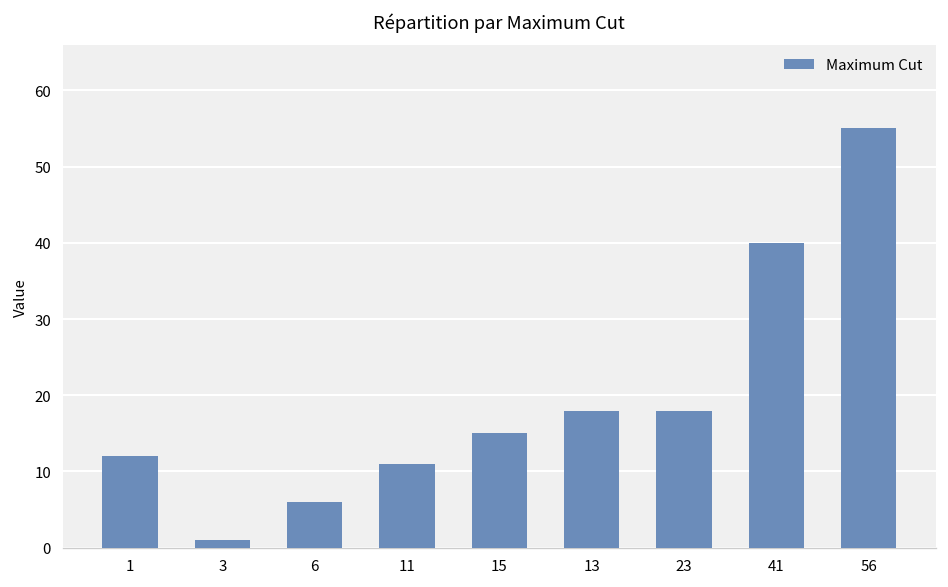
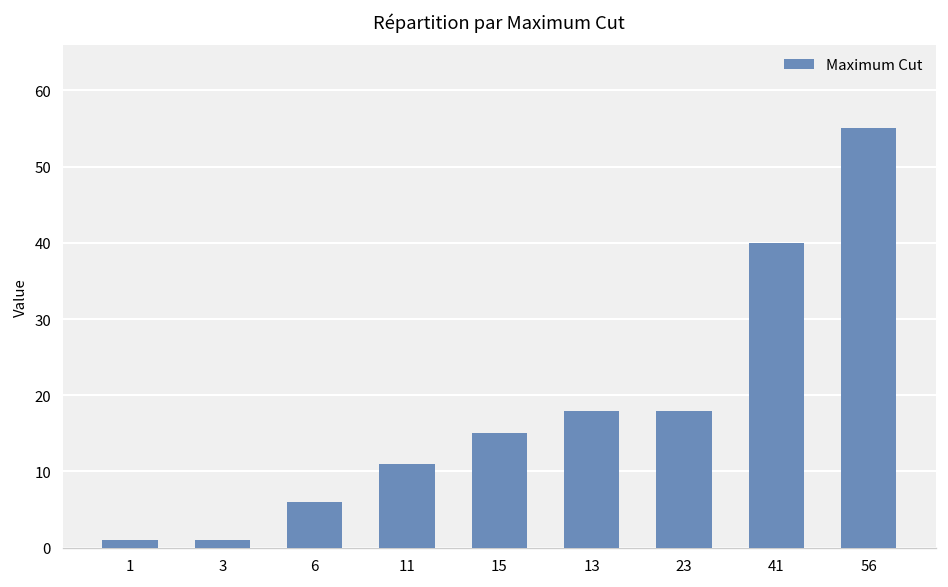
  {
-   "1": 12,
+   "1": 1,
    "3": 1,
    "6": 6,
    "11": 11,
    "15": 15,
    "13": 18,
    "23": 18,
    "41": 40,
    "56": 55
  }
